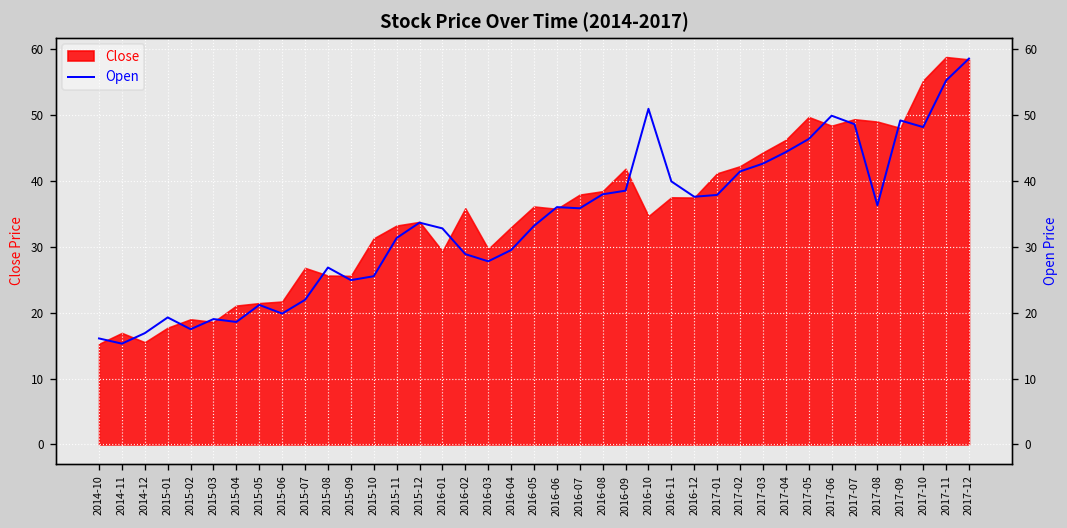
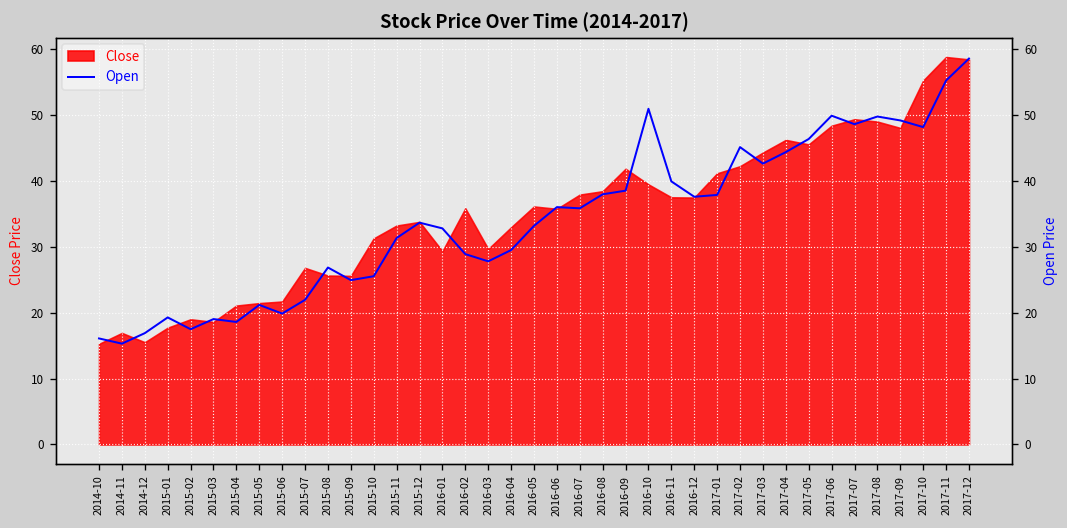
  {
    "Open": {
      "2014-10": 16,
      "2014-11": 15,
      "2014-12": 17,
      "2015-01": 19,
      "2015-02": 18,
      "2015-04": 19,
      "2015-06": 20,
      "2015-07": 22,
      "2015-08": 27,
      "2015-09": 25,
      "2015-10": 26,
      "2015-11": 31,
      "2016-01": 33,
      "2016-02": 29,
      "2016-03": 28,
      "2016-04": 30,
      "2016-05": 33,
      "2016-07": 36,
      "2016-09": 39,
      "2016-10": 51,
      "2016-11": 40,
      "2017-01": 38,
-     "2017-02": 41,
+     "2017-02": 45,
      "2017-03": 43,
      "2017-04": 44,
      "2017-05": 46,
      "2017-06": 50,
      "2017-07": 49,
-     "2017-08": 36,
+     "2017-08": 50,
      "2017-09": 49,
      "2017-10": 48,
      "2017-11": 55
    },
    "Close": {
      "2014-10": 15,
      "2014-11": 17,
      "2014-12": 16,
      "2015-01": 18,
      "2015-02": 19,
      "2015-04": 21,
      "2015-06": 22,
      "2015-07": 27,
      "2015-08": 26,
      "2015-09": 26,
      "2015-10": 31,
      "2015-11": 33,
      "2016-01": 29,
      "2016-02": 36,
      "2016-03": 30,
      "2016-04": 33,
      "2016-05": 36,
      "2016-07": 38,
      "2016-09": 42,
-     "2016-10": 35,
+     "2016-10": 39,
      "2016-11": 38,
      "2017-01": 41,
      "2017-02": 42,
      "2017-03": 44,
      "2017-04": 46,
-     "2017-05": 50,
+     "2017-05": 46,
      "2017-06": 48,
      "2017-07": 49,
      "2017-08": 49,
      "2017-09": 48,
      "2017-10": 55,
      "2017-11": 59
    }
  }
